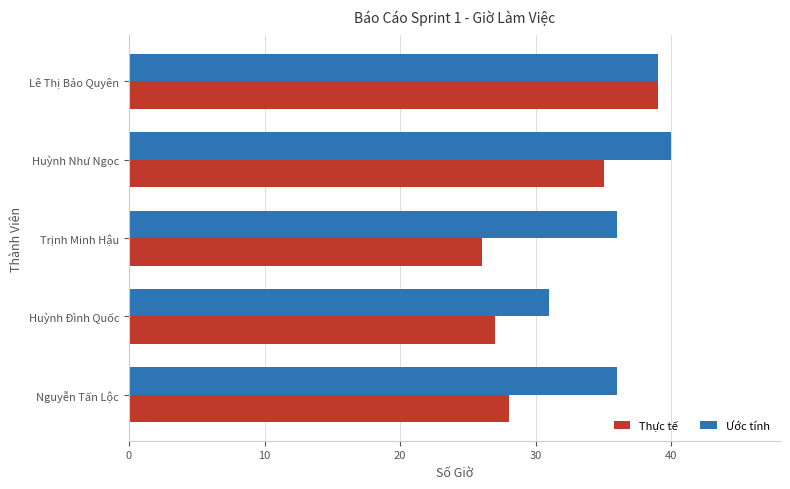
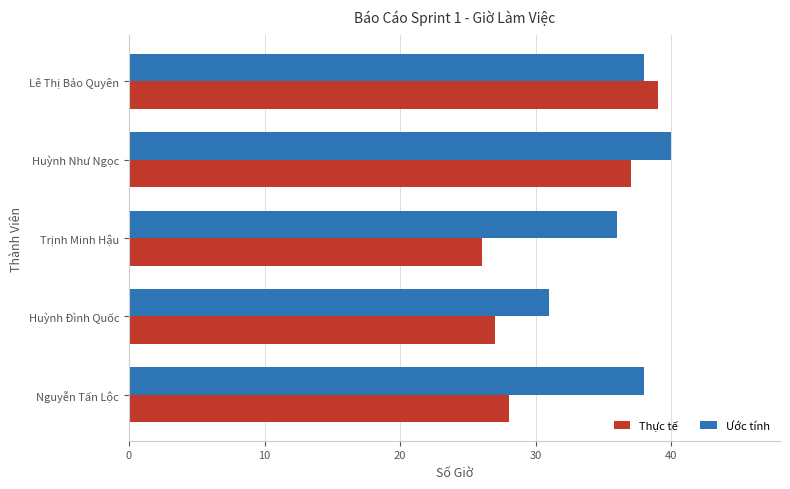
  {
    "Thực tế": {
      "Lê Thị Bảo Quyên": 39,
-     "Huỳnh Như Ngọc": 35,
+     "Huỳnh Như Ngọc": 37,
      "Trịnh Minh Hậu": 26,
      "Huỳnh Đình Quốc": 27,
      "Nguyễn Tấn Lộc": 28
    },
    "Ước tính": {
-     "Lê Thị Bảo Quyên": 39,
+     "Lê Thị Bảo Quyên": 38,
      "Huỳnh Như Ngọc": 40,
      "Trịnh Minh Hậu": 36,
      "Huỳnh Đình Quốc": 31,
-     "Nguyễn Tấn Lộc": 36
+     "Nguyễn Tấn Lộc": 38
    }
  }
